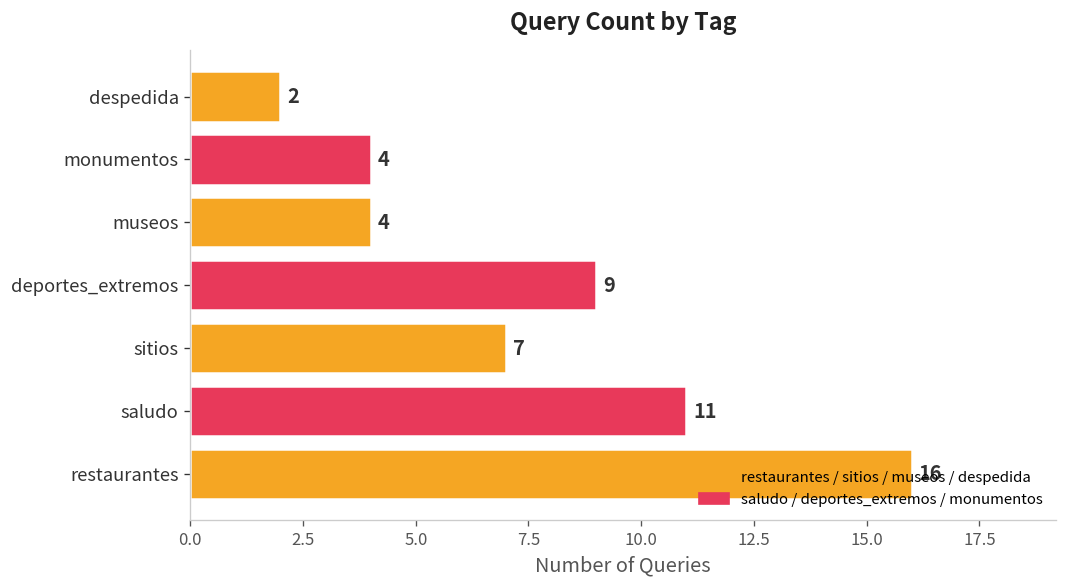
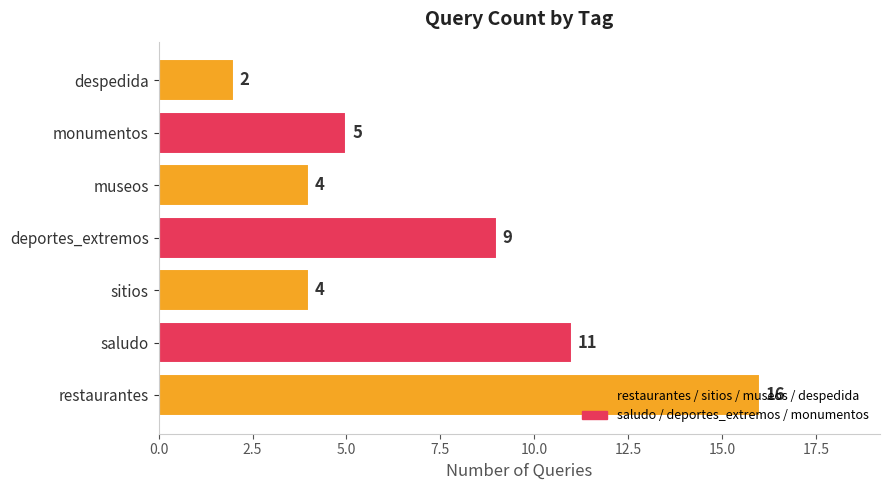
  {
    "despedida": 2,
-   "monumentos": 4,
+   "monumentos": 5,
    "museos": 4,
    "deportes_extremos": 9,
-   "sitios": 7,
+   "sitios": 4,
    "saludo": 11,
    "restaurantes": 16
  }
